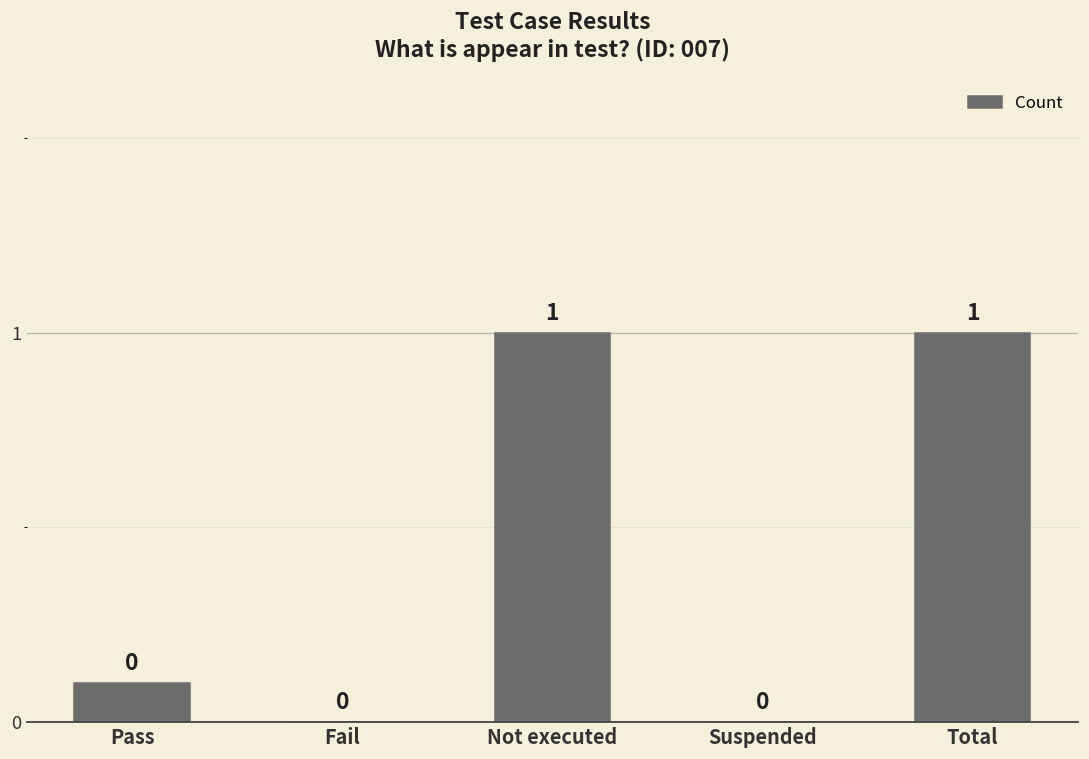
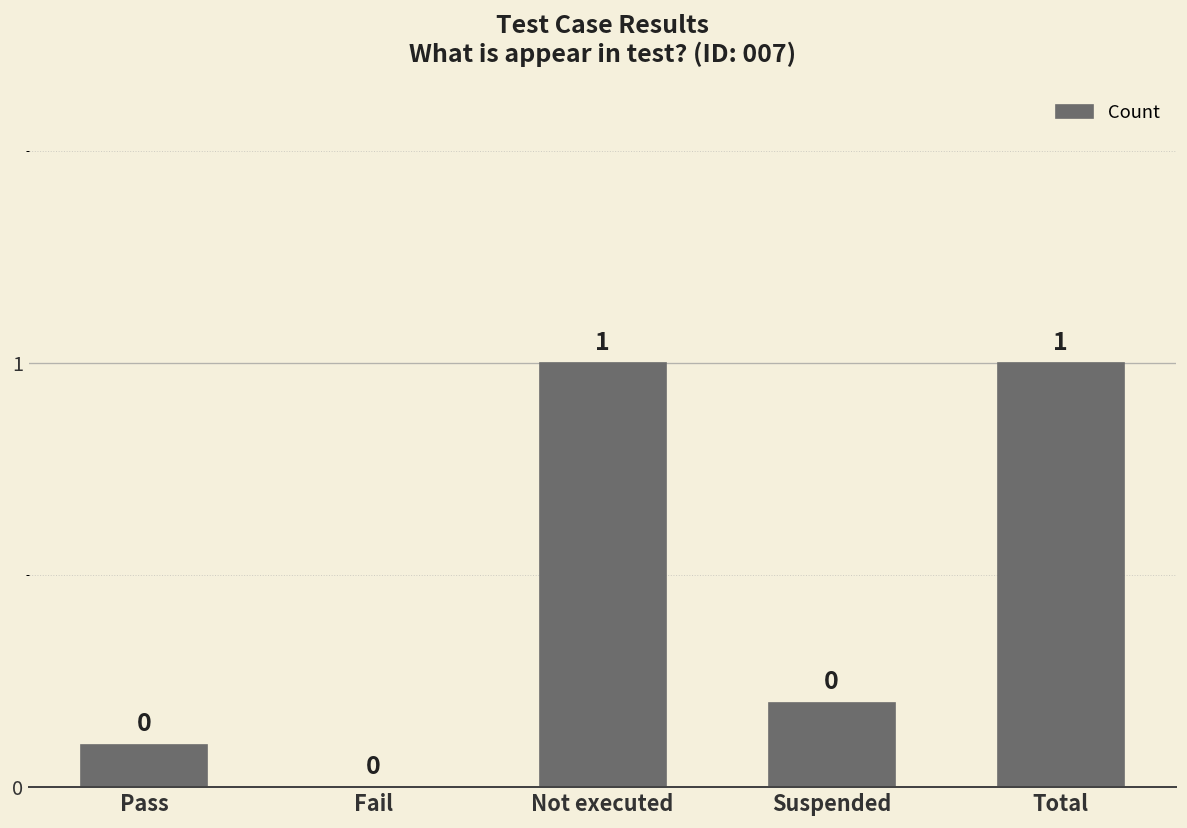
  {
-   "Suspended": 0.0
+   "Suspended": 0.2
  }
